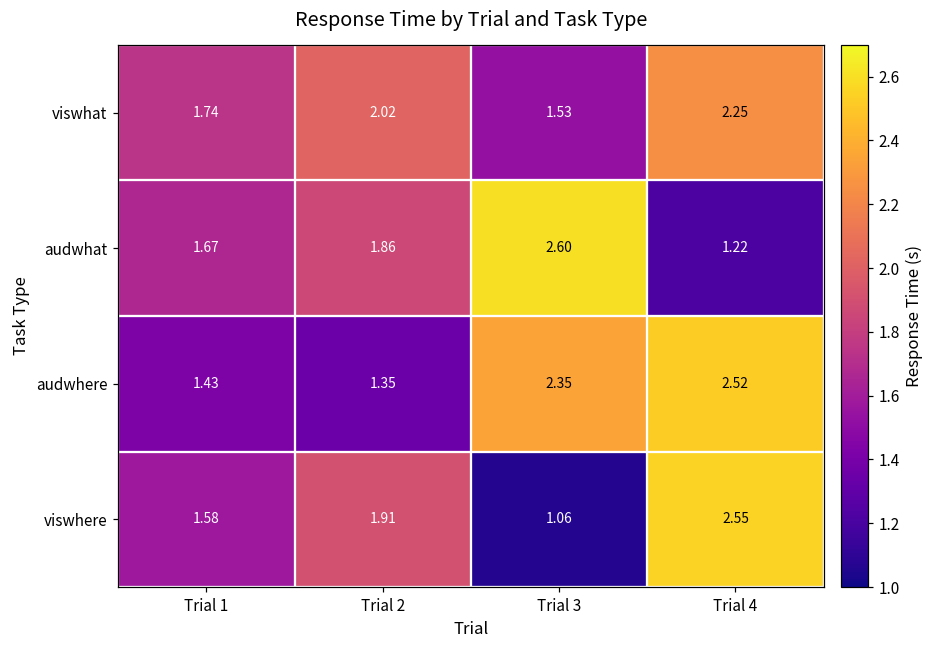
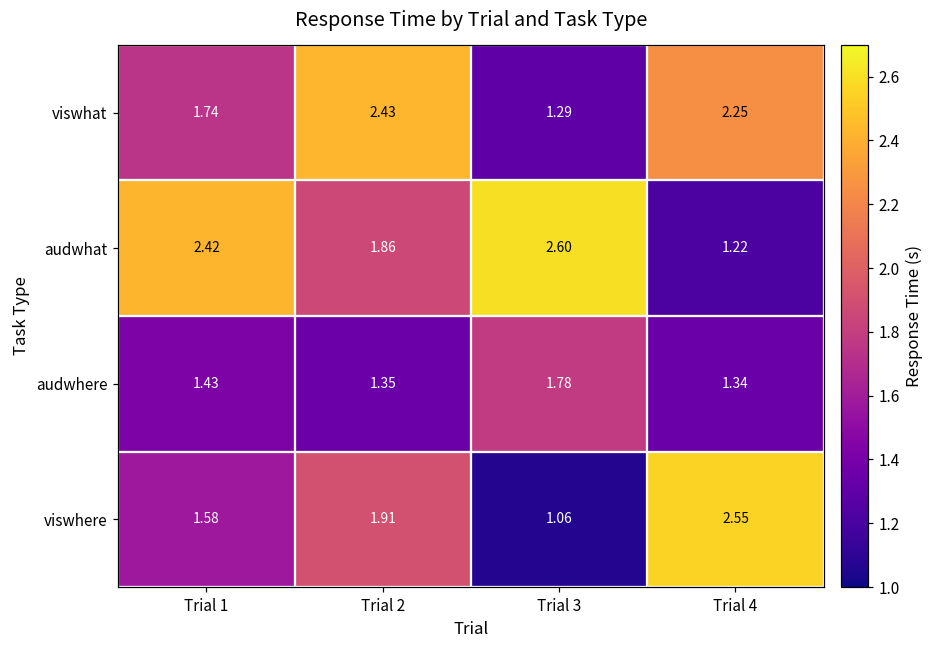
  {
    "viswhat": {
      "Trial 1": 1.74,
-     "Trial 2": 2.02,
-     "Trial 3": 1.53,
+     "Trial 2": 2.43,
+     "Trial 3": 1.29,
      "Trial 4": 2.25
    },
    "audwhat": {
-     "Trial 1": 1.67,
+     "Trial 1": 2.42,
      "Trial 2": 1.86,
      "Trial 3": 2.60,
      "Trial 4": 1.22
    },
    "audwhere": {
      "Trial 1": 1.43,
      "Trial 2": 1.35,
-     "Trial 3": 2.35,
-     "Trial 4": 2.52
+     "Trial 3": 1.78,
+     "Trial 4": 1.34
    },
    "viswhere": {
      "Trial 1": 1.58,
      "Trial 2": 1.91,
      "Trial 3": 1.06,
      "Trial 4": 2.55
    }
  }
